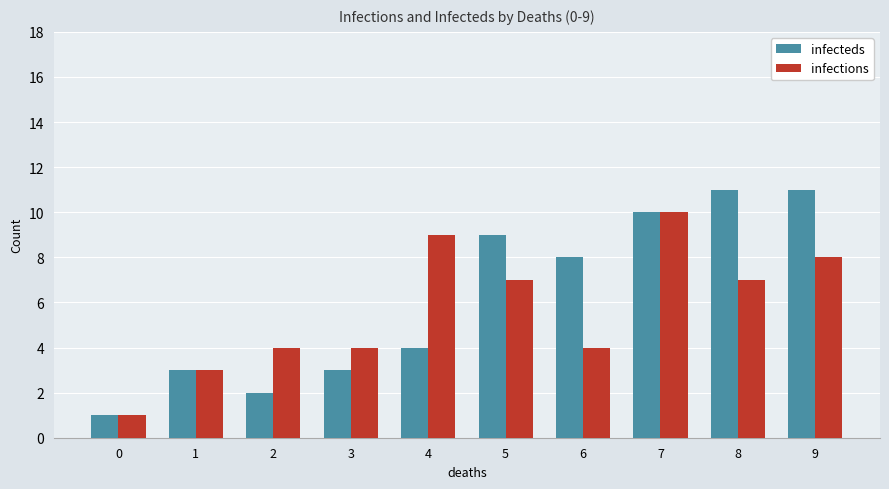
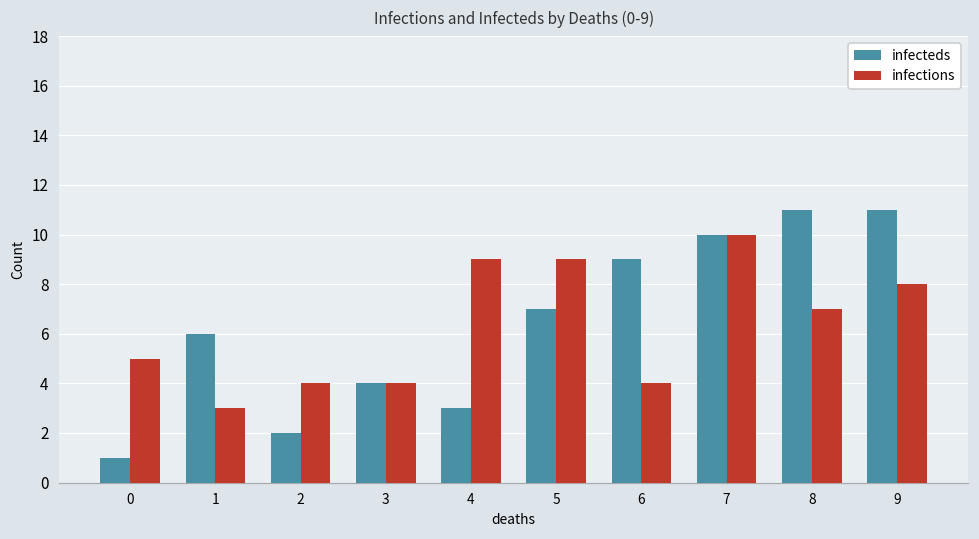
  {
    "infecteds": {
      "0": 1,
-     "1": 3,
+     "1": 6,
      "2": 2,
-     "3": 3,
-     "4": 4,
-     "5": 9,
-     "6": 8,
+     "3": 4,
+     "4": 3,
+     "5": 7,
+     "6": 9,
      "7": 10,
      "8": 11,
      "9": 11
    },
    "infections": {
-     "0": 1,
+     "0": 5,
      "1": 3,
      "2": 4,
      "3": 4,
      "4": 9,
-     "5": 7,
+     "5": 9,
      "6": 4,
      "7": 10,
      "8": 7,
      "9": 8
    }
  }
